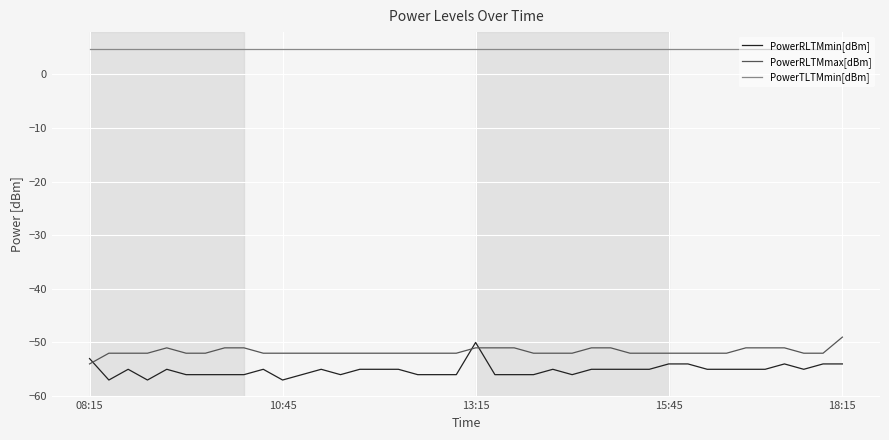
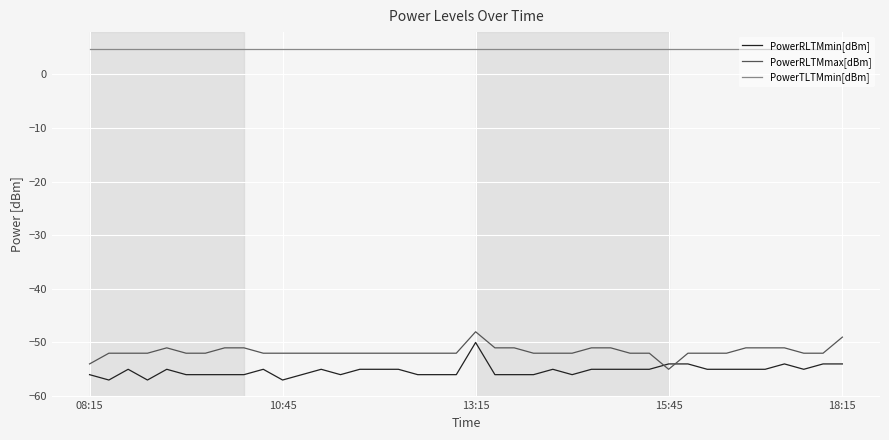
  {
    "PowerRLTMmin[dBm]": {
-     "08:15": -53,
+     "08:15": -56,
      "10:45": -57,
      "13:15": -50,
      "15:45": -54,
      "18:15": -54
    },
    "PowerRLTMmax[dBm]": {
      "08:15": -54,
      "10:45": -52,
-     "13:15": -51,
-     "15:45": -52,
+     "13:15": -48,
+     "15:45": -55,
      "18:15": -49
    },
    "PowerTLTMmin[dBm]": {
      "08:15": 5,
      "10:45": 5,
      "13:15": 5,
      "15:45": 5
    }
  }
